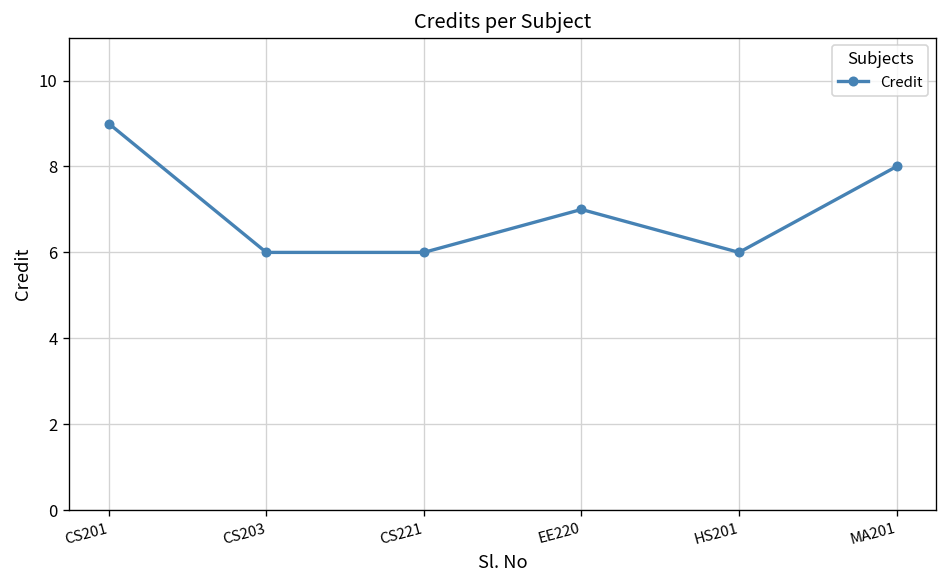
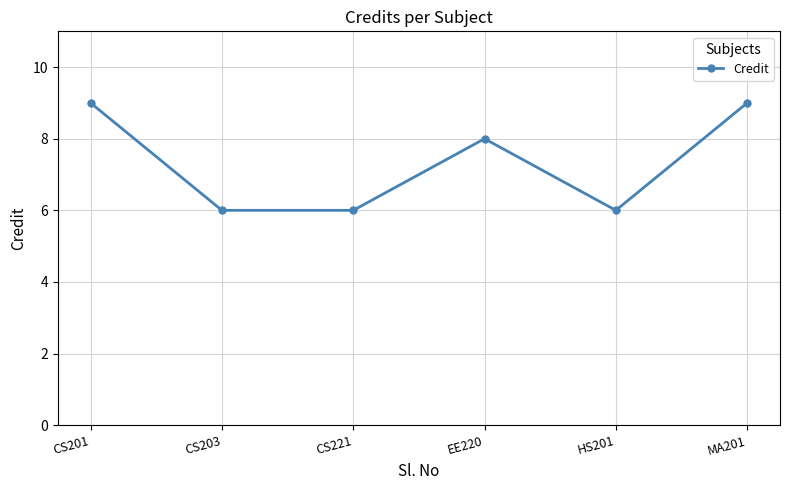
  {
    "CS201": 9,
    "CS203": 6,
    "CS221": 6,
-   "EE220": 7,
+   "EE220": 8,
    "HS201": 6,
-   "MA201": 8
+   "MA201": 9
  }
